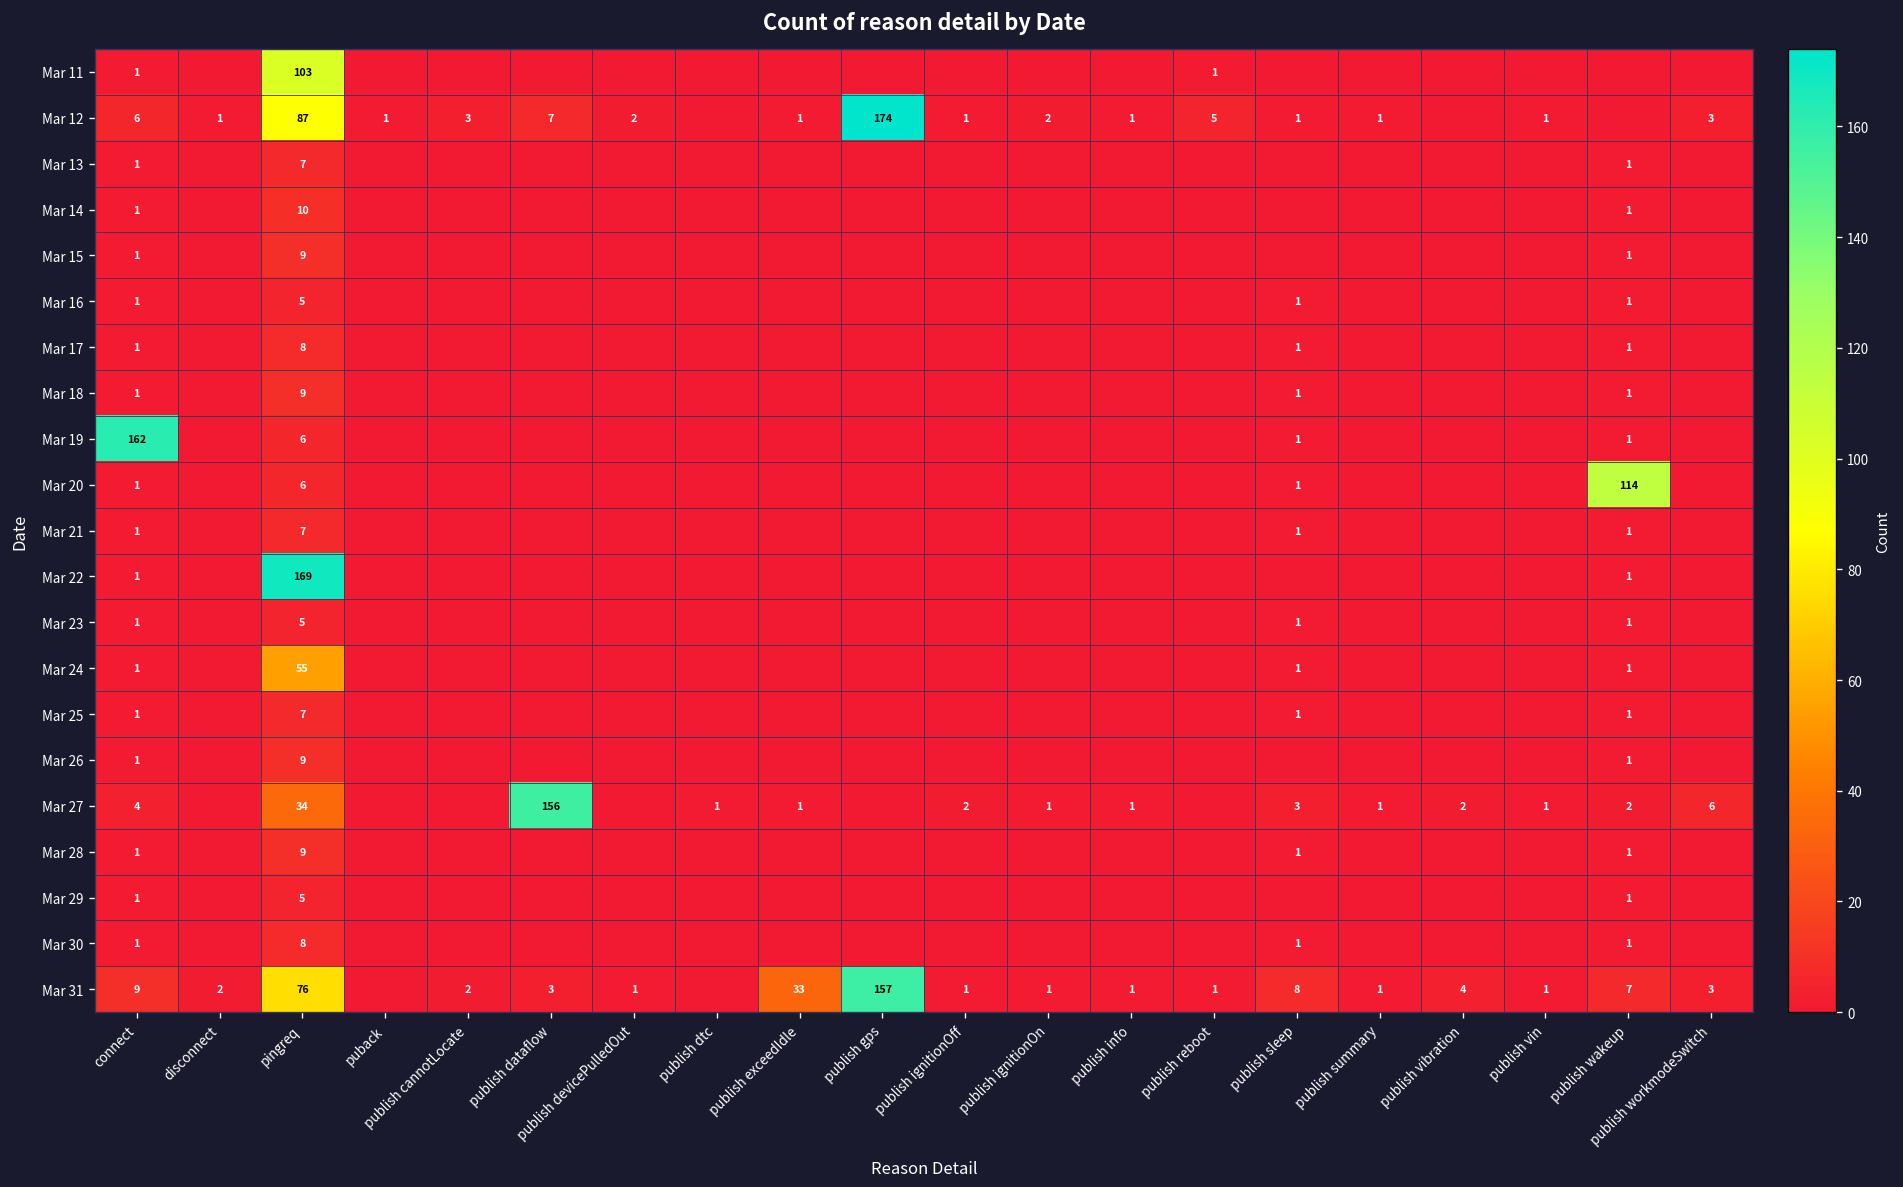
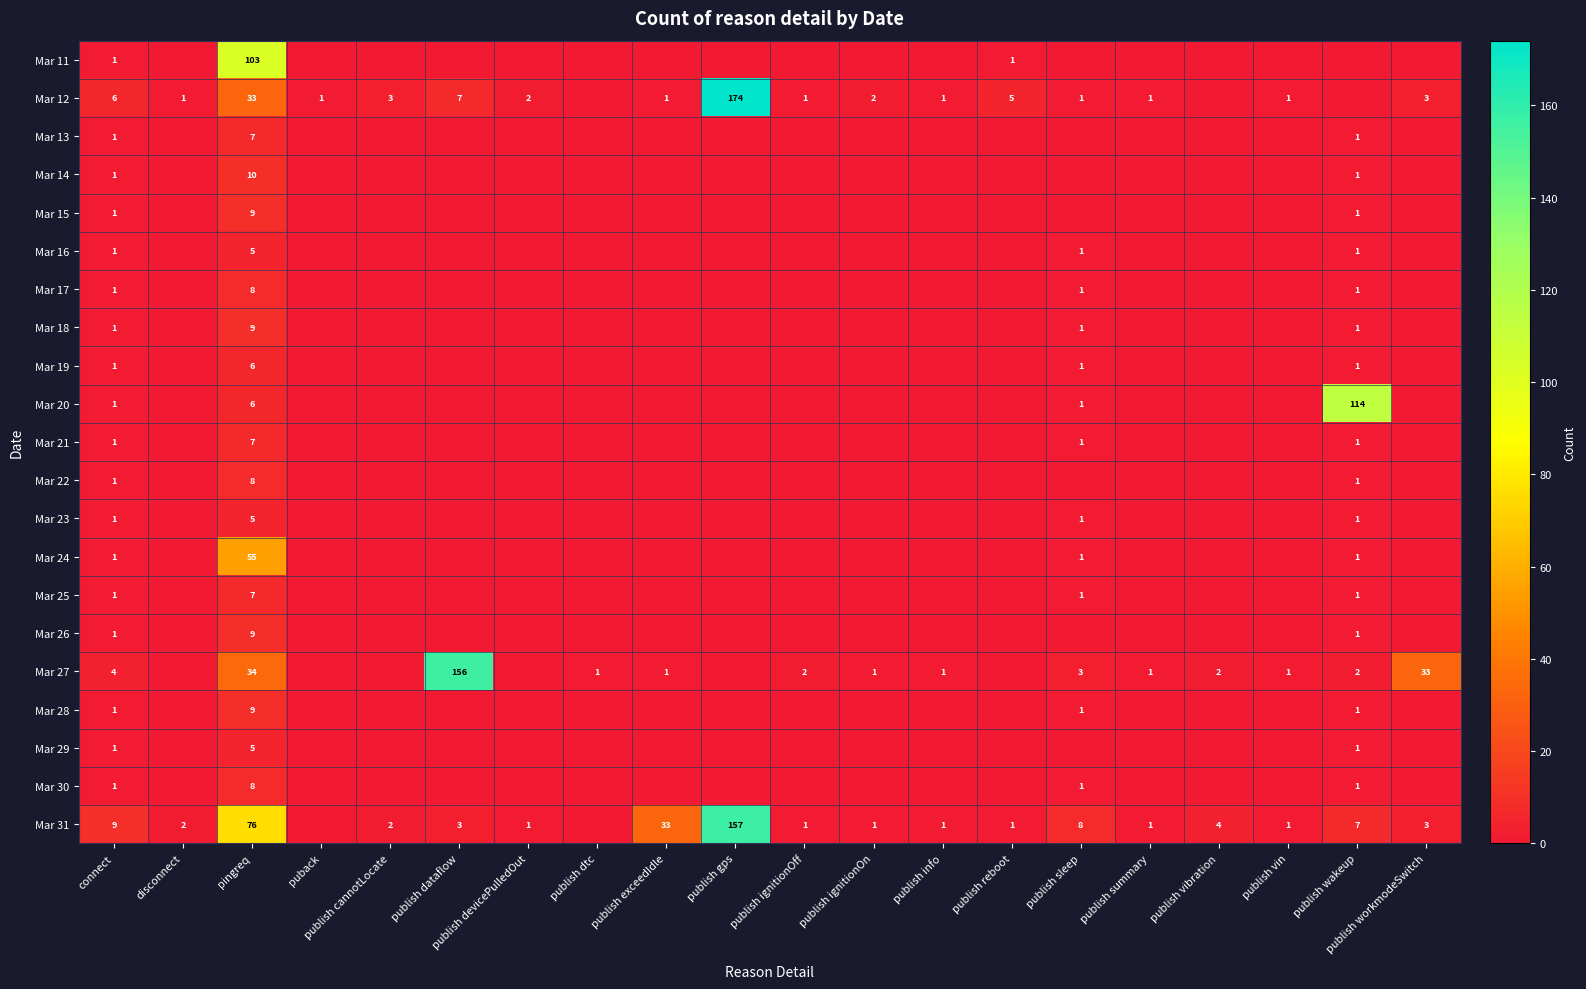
  {
    "Mar 11": {
      "connect": 1,
      "pingreq": 103,
      "publish reboot": 1
    },
    "Mar 12": {
      "connect": 6,
      "disconnect": 1,
-     "pingreq": 87,
+     "pingreq": 33,
      "puback": 1,
      "publish cannotLocate": 3,
      "publish dataflow": 7,
      "publish devicePulledOut": 2,
      "publish exceedIdle": 1,
      "publish gps": 174,
      "publish ignitionOff": 1,
      "publish ignitionOn": 2,
      "publish info": 1,
      "publish reboot": 5,
      "publish sleep": 1,
      "publish summary": 1,
      "publish vin": 1,
      "publish workmodeSwitch": 3
    },
    "Mar 13": {
      "connect": 1,
      "pingreq": 7,
      "publish wakeup": 1
    },
    "Mar 14": {
      "connect": 1,
      "pingreq": 10,
      "publish wakeup": 1
    },
    "Mar 15": {
      "connect": 1,
      "pingreq": 9,
      "publish wakeup": 1
    },
    "Mar 16": {
      "connect": 1,
      "pingreq": 5,
      "publish sleep": 1,
      "publish wakeup": 1
    },
    "Mar 17": {
      "connect": 1,
      "pingreq": 8,
      "publish sleep": 1,
      "publish wakeup": 1
    },
    "Mar 18": {
      "connect": 1,
      "pingreq": 9,
      "publish sleep": 1,
      "publish wakeup": 1
    },
    "Mar 19": {
-     "connect": 162,
+     "connect": 1,
      "pingreq": 6,
      "publish sleep": 1,
      "publish wakeup": 1
    },
    "Mar 20": {
      "connect": 1,
      "pingreq": 6,
      "publish sleep": 1,
      "publish wakeup": 114
    },
    "Mar 21": {
      "connect": 1,
      "pingreq": 7,
      "publish sleep": 1,
      "publish wakeup": 1
    },
    "Mar 22": {
      "connect": 1,
-     "pingreq": 169,
+     "pingreq": 8,
      "publish wakeup": 1
    },
    "Mar 23": {
      "connect": 1,
      "pingreq": 5,
      "publish sleep": 1,
      "publish wakeup": 1
    },
    "Mar 24": {
      "connect": 1,
      "pingreq": 55,
      "publish sleep": 1,
      "publish wakeup": 1
    },
    "Mar 25": {
      "connect": 1,
      "pingreq": 7,
      "publish sleep": 1,
      "publish wakeup": 1
    },
    "Mar 26": {
      "connect": 1,
      "pingreq": 9,
      "publish wakeup": 1
    },
    "Mar 27": {
      "connect": 4,
      "pingreq": 34,
      "publish dataflow": 156,
      "publish dtc": 1,
      "publish exceedIdle": 1,
      "publish ignitionOff": 2,
      "publish ignitionOn": 1,
      "publish info": 1,
      "publish sleep": 3,
      "publish summary": 1,
      "publish vibration": 2,
      "publish vin": 1,
      "publish wakeup": 2,
-     "publish workmodeSwitch": 6
+     "publish workmodeSwitch": 33
    },
    "Mar 28": {
      "connect": 1,
      "pingreq": 9,
      "publish sleep": 1,
      "publish wakeup": 1
    },
    "Mar 29": {
      "connect": 1,
      "pingreq": 5,
      "publish wakeup": 1
    },
    "Mar 30": {
      "connect": 1,
      "pingreq": 8,
      "publish sleep": 1,
      "publish wakeup": 1
    },
    "Mar 31": {
      "connect": 9,
      "disconnect": 2,
      "pingreq": 76,
      "publish cannotLocate": 2,
      "publish dataflow": 3,
      "publish devicePulledOut": 1,
      "publish exceedIdle": 33,
      "publish gps": 157,
      "publish ignitionOff": 1,
      "publish ignitionOn": 1,
      "publish info": 1,
      "publish reboot": 1,
      "publish sleep": 8,
      "publish summary": 1,
      "publish vibration": 4,
      "publish vin": 1,
      "publish wakeup": 7,
      "publish workmodeSwitch": 3
    }
  }
